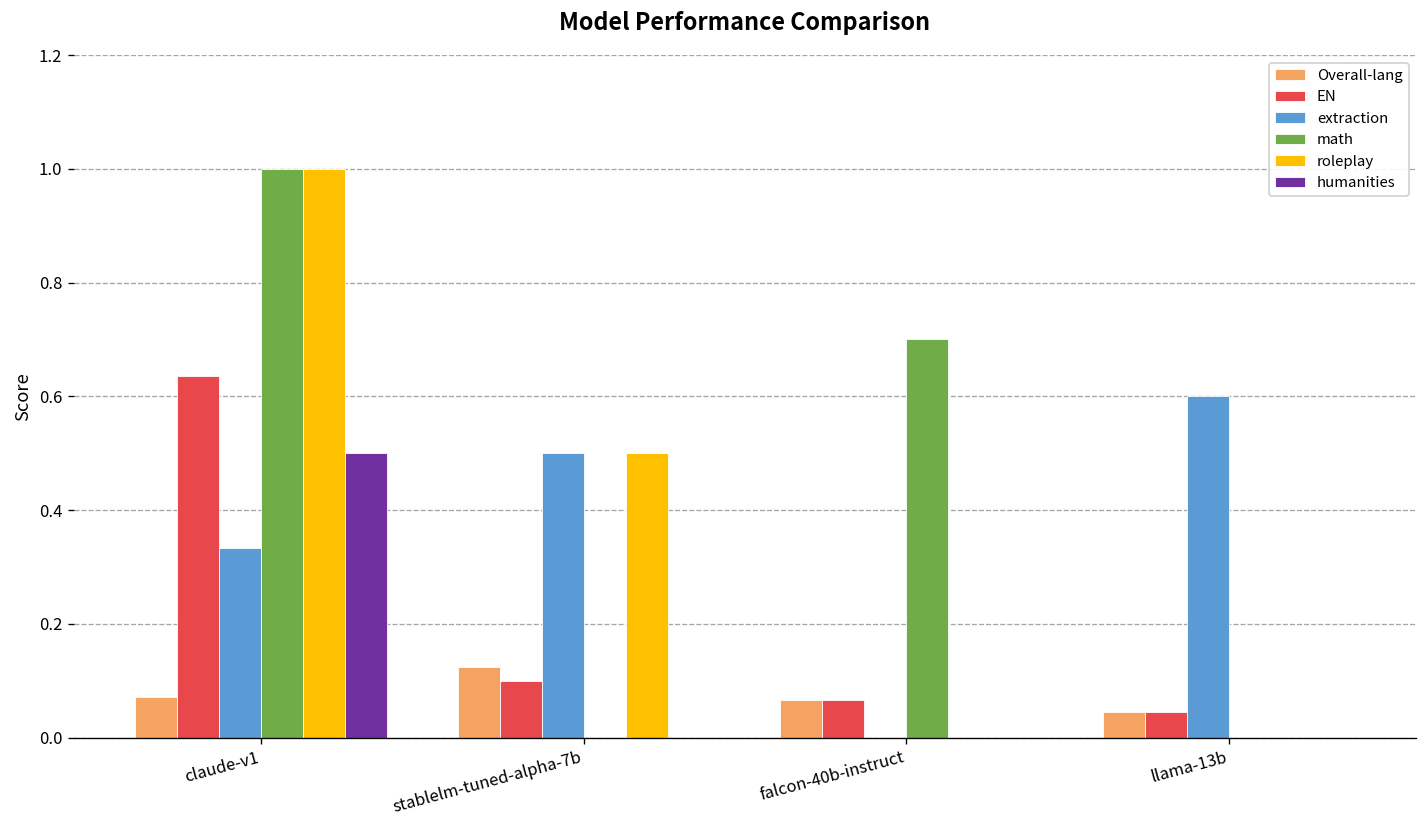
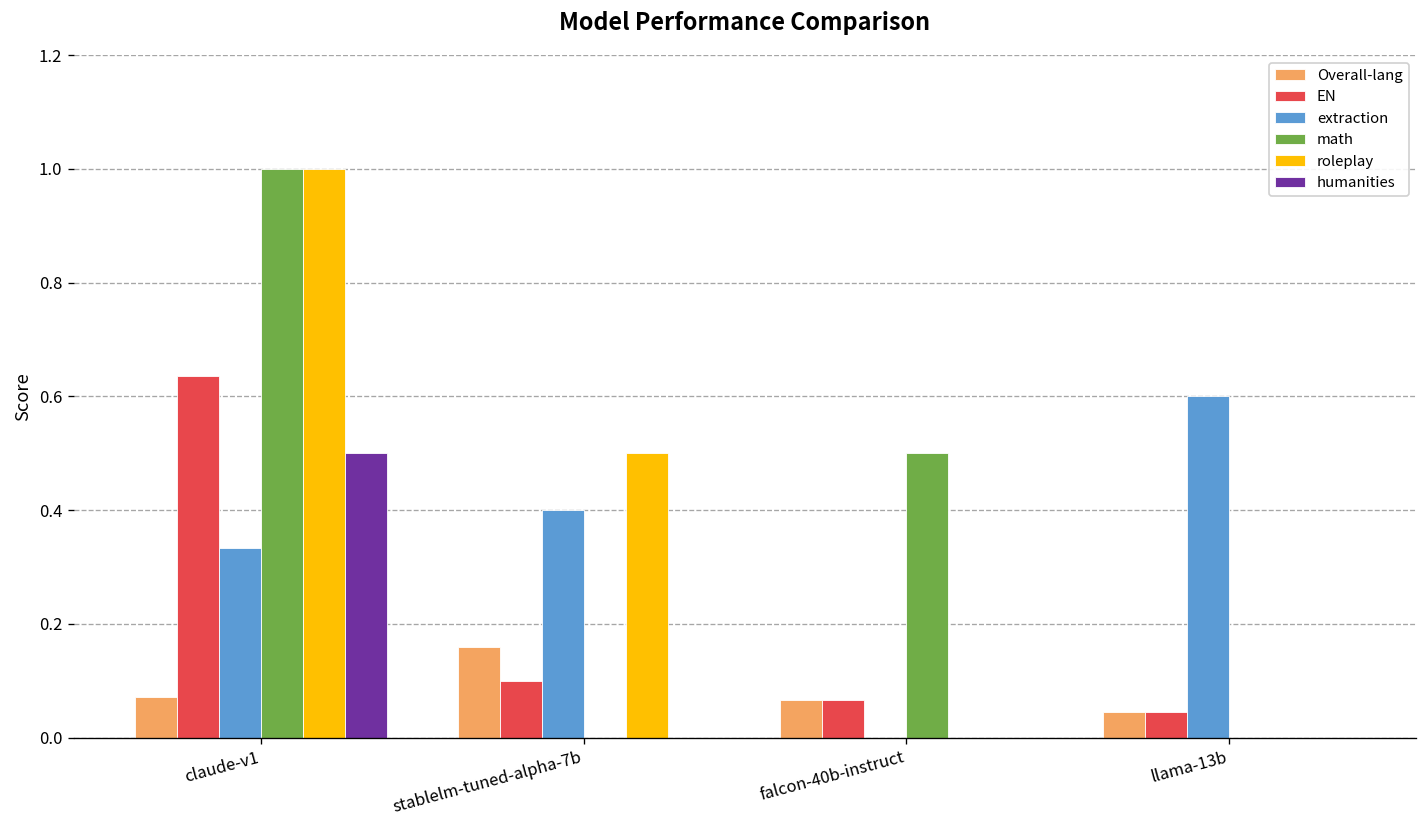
  {
    "Overall-lang": {
      "claude-v1": 0.07,
-     "stablelm-tuned-alpha-7b": 0.13,
+     "stablelm-tuned-alpha-7b": 0.16,
      "falcon-40b-instruct": 0.07,
      "llama-13b": 0.04
    },
    "EN": {
      "claude-v1": 0.64,
      "stablelm-tuned-alpha-7b": 0.10,
      "falcon-40b-instruct": 0.07,
      "llama-13b": 0.04
    },
    "extraction": {
      "claude-v1": 0.33,
-     "stablelm-tuned-alpha-7b": 0.5,
+     "stablelm-tuned-alpha-7b": 0.4,
      "falcon-40b-instruct": 0.0,
      "llama-13b": 0.6
    },
    "math": {
      "claude-v1": 1.0,
      "stablelm-tuned-alpha-7b": 0.0,
-     "falcon-40b-instruct": 0.7,
+     "falcon-40b-instruct": 0.5,
      "llama-13b": 0.0
    },
    "roleplay": {
      "claude-v1": 1.00,
      "stablelm-tuned-alpha-7b": 0.50,
      "falcon-40b-instruct": 0.00,
      "llama-13b": 0.00
    },
    "humanities": {
      "claude-v1": 0.50,
      "stablelm-tuned-alpha-7b": 0.00,
      "falcon-40b-instruct": 0.00,
      "llama-13b": 0.00
    }
  }
